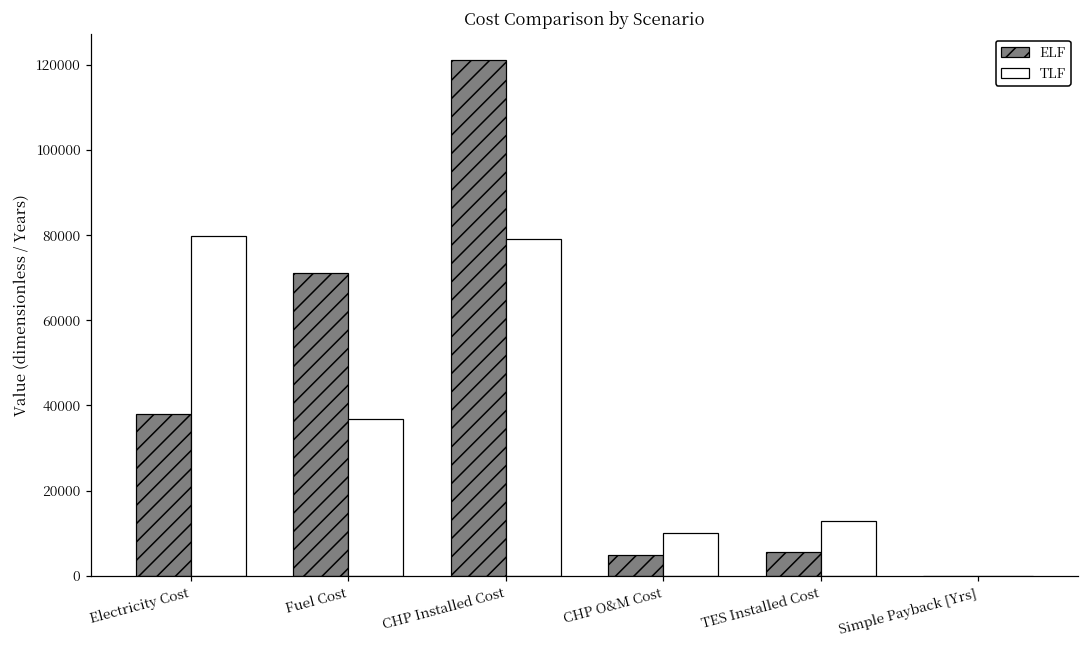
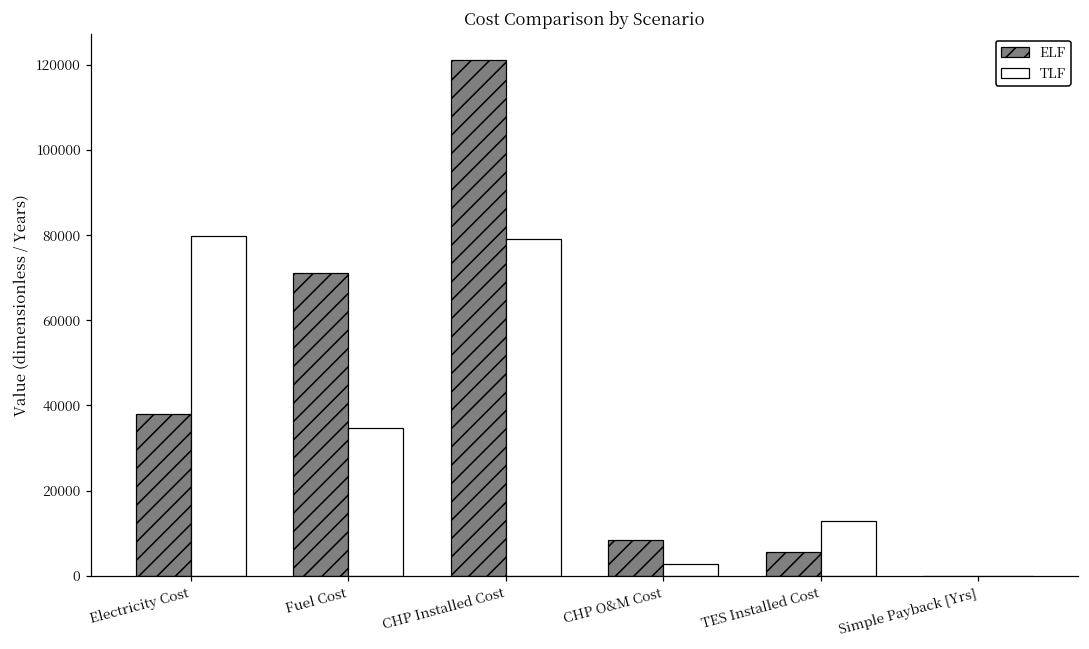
  {
    "ELF": {
      "Electricity Cost": 38000,
      "Fuel Cost": 71000,
      "CHP Installed Cost": 121000,
-     "CHP O&M Cost": 5000,
+     "CHP O&M Cost": 8000,
      "TES Installed Cost": 6000
    },
    "TLF": {
      "Electricity Cost": 80000,
-     "Fuel Cost": 37000,
+     "Fuel Cost": 35000,
      "CHP Installed Cost": 79000,
-     "CHP O&M Cost": 10000,
+     "CHP O&M Cost": 3000,
      "TES Installed Cost": 13000
    }
  }
